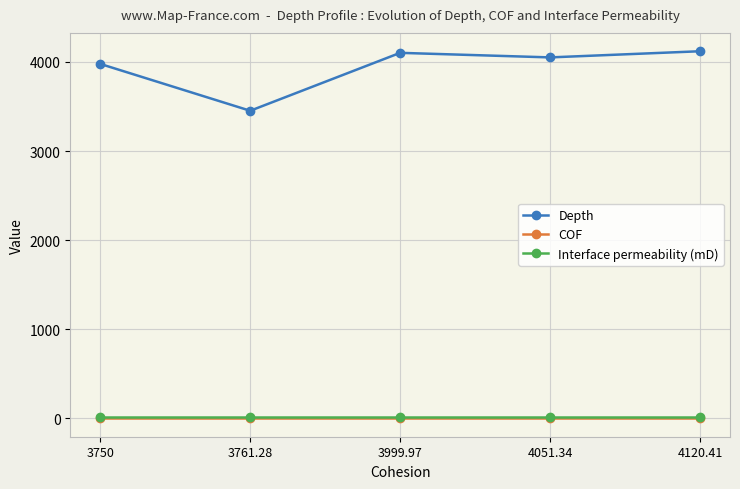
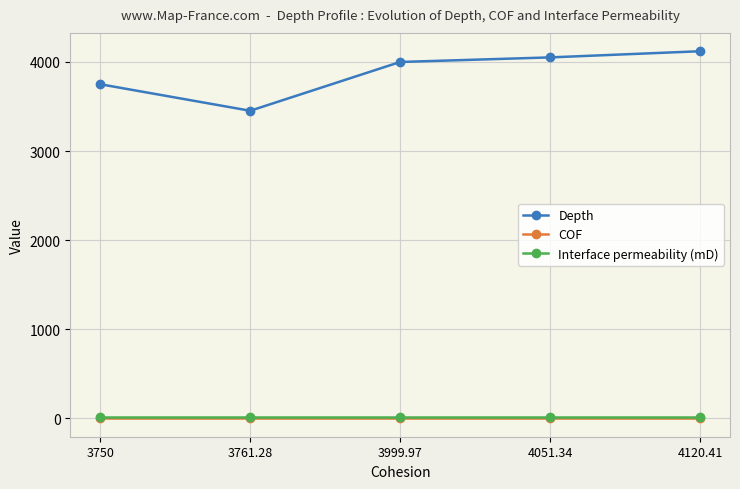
  {
    "Depth": {
-     "3750": 4000,
+     "3750": 3800,
      "3761.28": 3500,
-     "3999.97": 4100,
+     "3999.97": 4000,
      "4051.34": 4100,
      "4120.41": 4100
    }
  }
